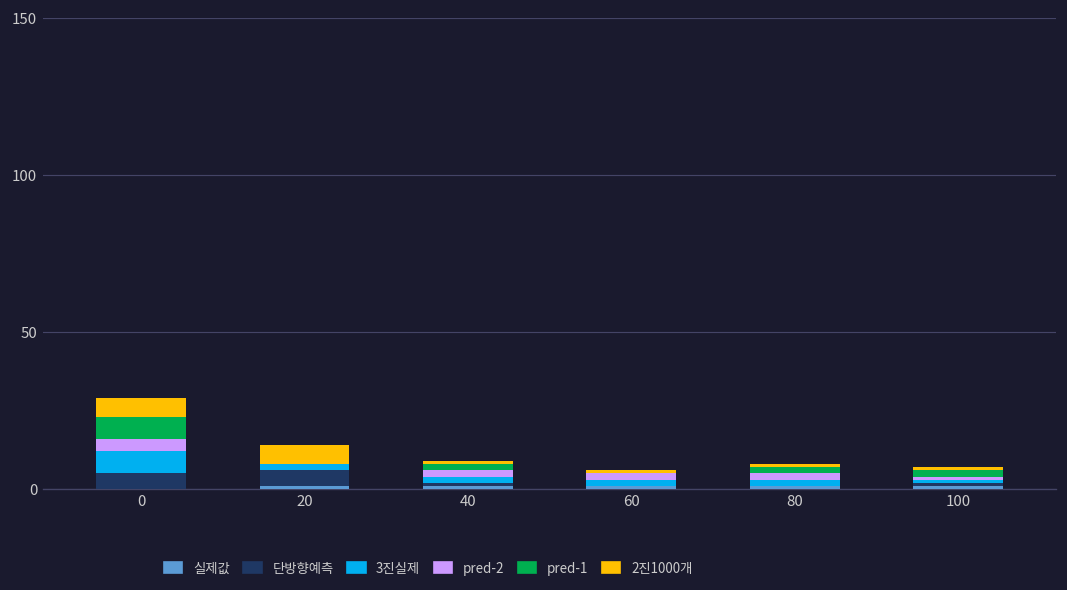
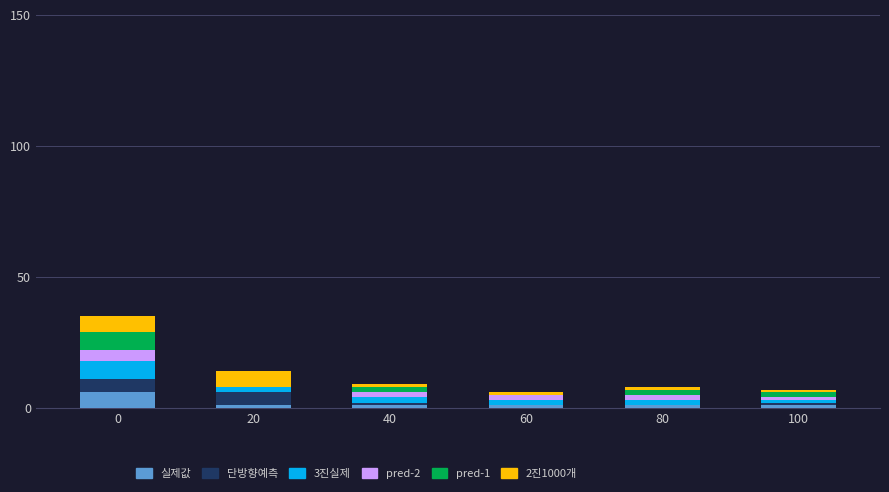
  {
    "실제값": {
-     "0": 0,
+     "0": 6,
      "20": 1,
      "40": 1,
      "60": 1,
      "80": 1,
      "100": 1
    },
    "단방향예측": {
      "0": 5,
      "20": 5,
      "40": 1,
      "60": 0,
      "80": 0,
      "100": 1
    },
    "3진실제": {
      "0": 7,
      "20": 2,
      "40": 2,
      "60": 2,
      "80": 2,
      "100": 1
    },
    "pred-2": {
      "0": 4,
      "20": 0,
      "40": 2,
      "60": 2,
      "80": 2,
      "100": 1
    },
    "pred-1": {
      "0": 7,
      "20": 0,
      "40": 2,
      "60": 0,
      "80": 2,
      "100": 2
    },
    "2진1000개": {
      "0": 6,
      "20": 6,
      "40": 1,
      "60": 1,
      "80": 1,
      "100": 1
    }
  }
